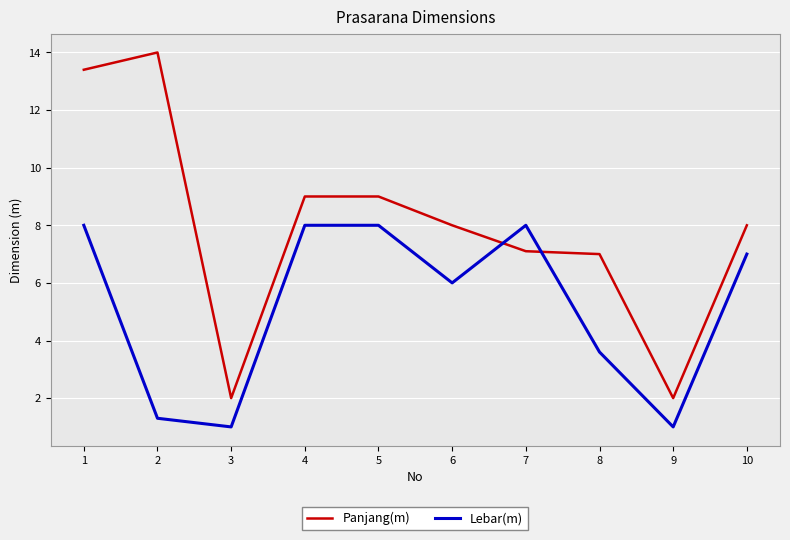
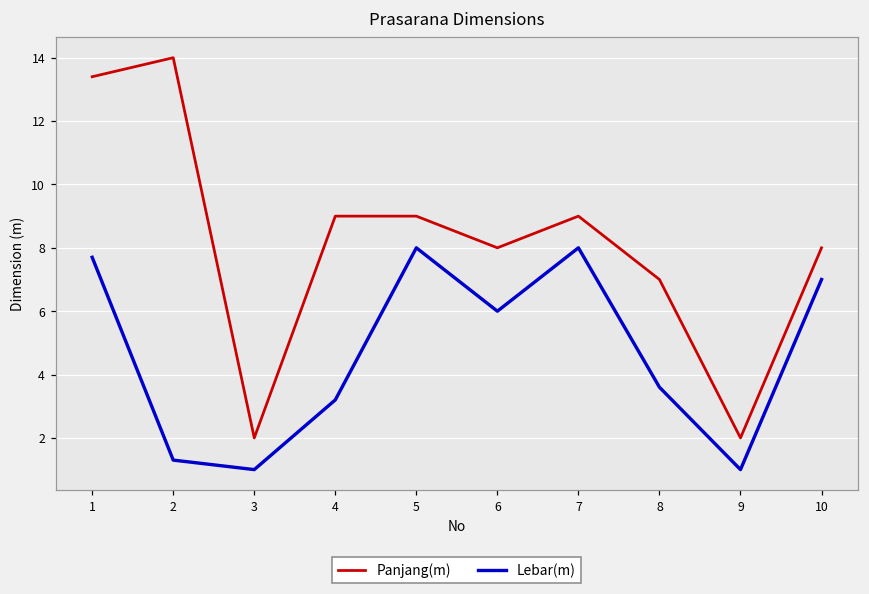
  {
    "Panjang(m)": {
      "1": 13.4,
      "2": 14.0,
      "3": 2.0,
      "4": 9.0,
      "5": 9.0,
      "6": 8.0,
-     "7": 7.1,
+     "7": 9.0,
      "8": 7.0,
      "9": 2.0,
      "10": 8.0
    },
    "Lebar(m)": {
-     "1": 8.0,
+     "1": 7.7,
      "2": 1.3,
      "3": 1.0,
-     "4": 8.0,
+     "4": 3.2,
      "5": 8.0,
      "6": 6.0,
      "7": 8.0,
      "8": 3.6,
      "9": 1.0,
      "10": 7.0
    }
  }
